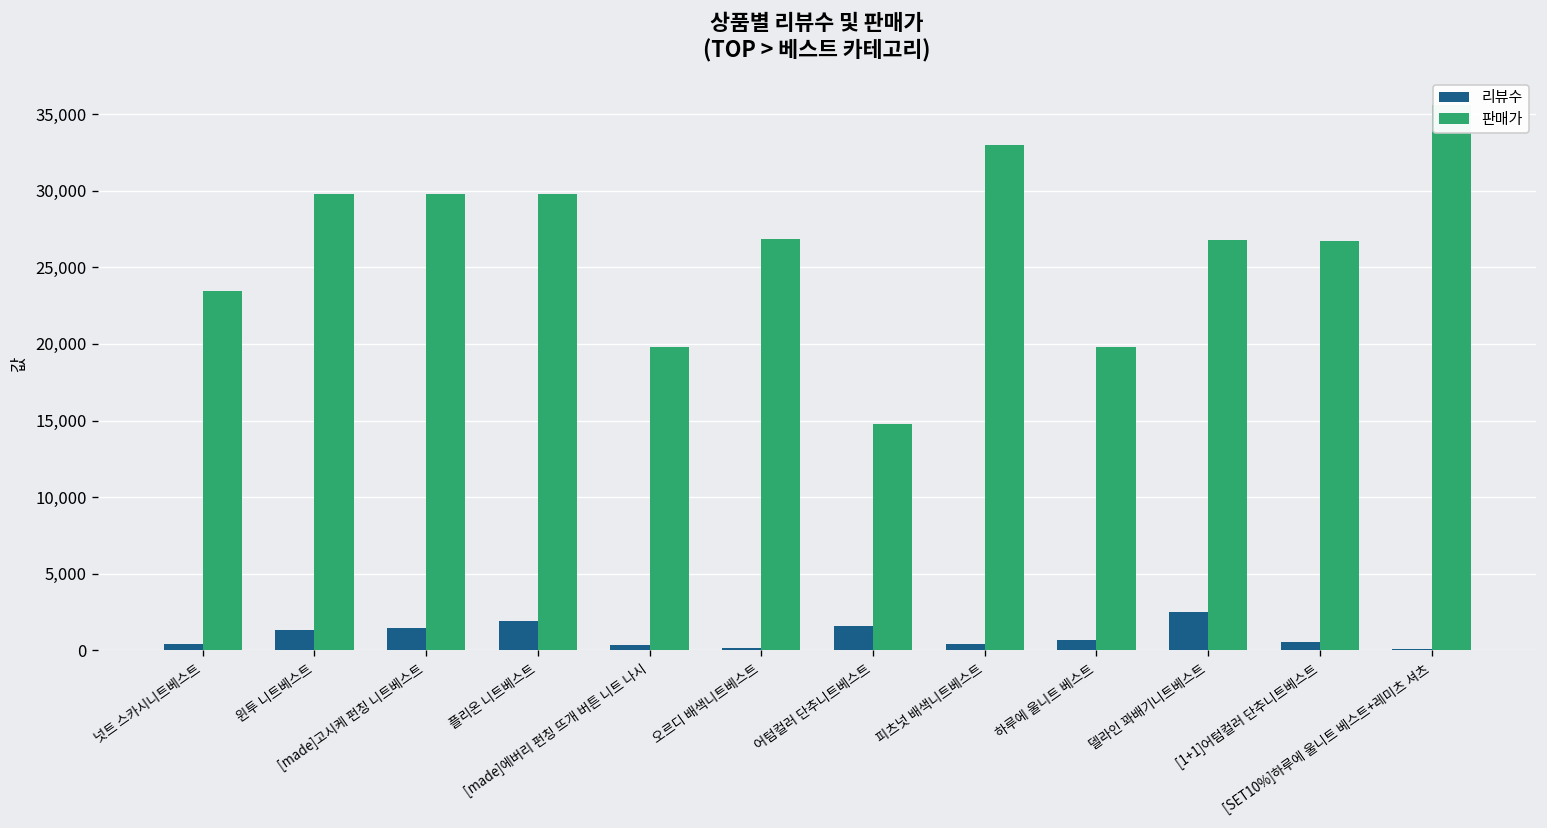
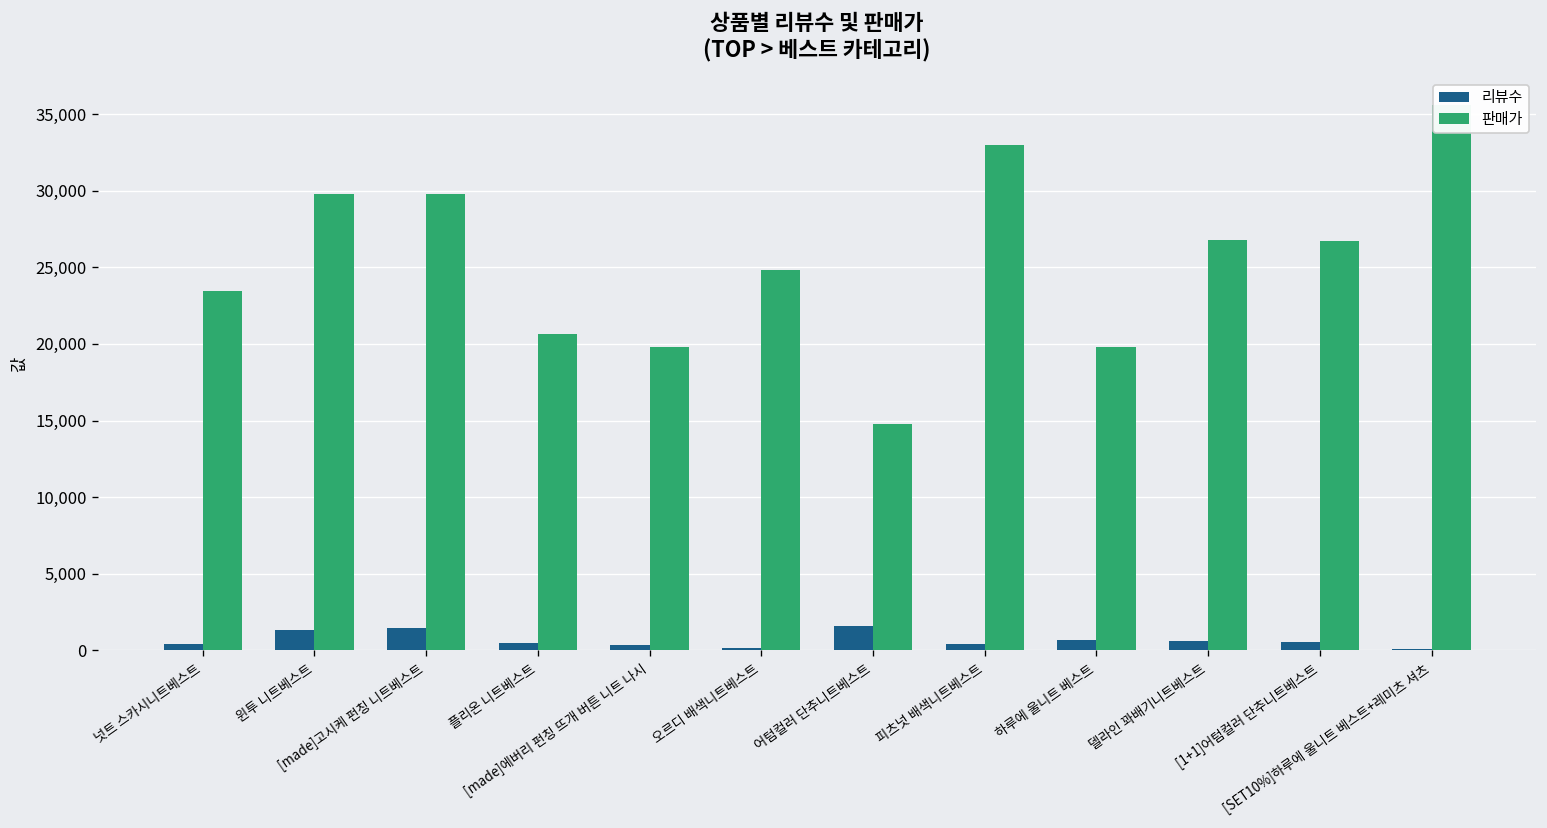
  {
    "리뷰수": {
      "넛트 스카시니트베스트": "400",
      "윈투 니트베스트": "1,300",
      "[made]고시케 펀칭 니트베스트": "1,500",
-     "플리온 니트베스트": "1,900",
+     "플리온 니트베스트": "500",
      "[made]에버리 펀칭 뜨개 버튼 니트 나시": "300",
      "어텀컬러 단추니트베스트": "1,600",
      "피츠넛 배색니트베스트": "400",
      "하루에 울니트 베스트": "700",
-     "델라인 꽈배기니트베스트": "2,500",
+     "델라인 꽈배기니트베스트": "600",
      "[1+1]어텀컬러 단추니트베스트": "600"
    },
    "판매가": {
      "넛트 스카시니트베스트": "23,400",
      "윈투 니트베스트": "29,800",
      "[made]고시케 펀칭 니트베스트": "29,800",
-     "플리온 니트베스트": "29,800",
+     "플리온 니트베스트": "20,600",
      "[made]에버리 펀칭 뜨개 버튼 니트 나시": "19,800",
-     "오르디 배색니트베스트": "26,900",
+     "오르디 배색니트베스트": "24,800",
      "어텀컬러 단추니트베스트": "14,800",
      "피츠넛 배색니트베스트": "33,000",
      "하루에 울니트 베스트": "19,800",
      "델라인 꽈배기니트베스트": "26,800",
      "[1+1]어텀컬러 단추니트베스트": "26,700"
    }
  }
